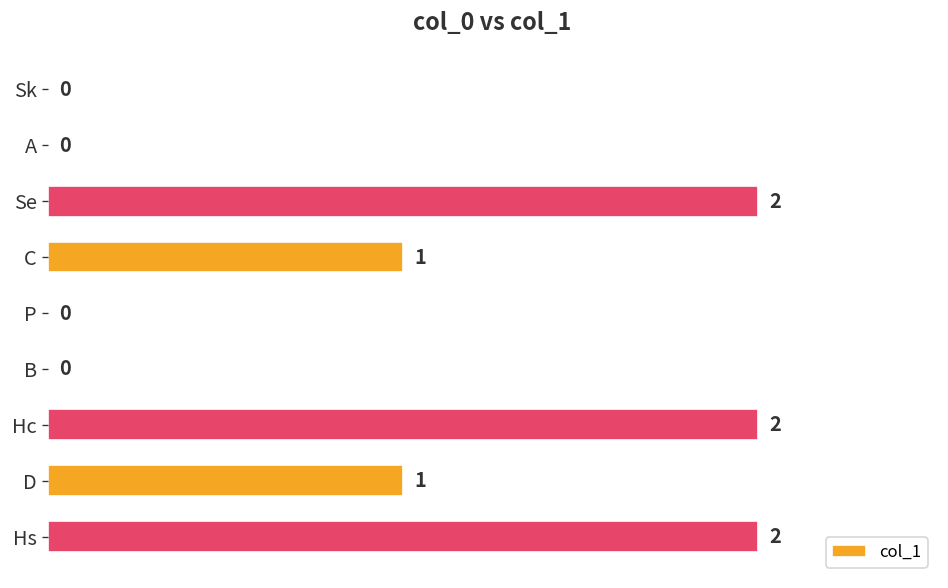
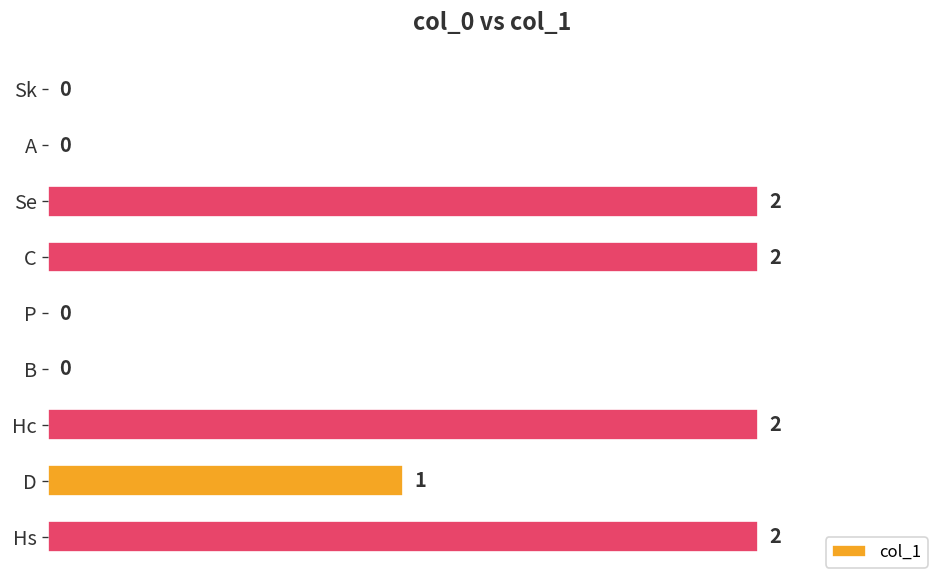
  {
    "Sk": 0,
    "A": 0,
    "Se": 2,
-   "C": 1,
+   "C": 2,
    "P": 0,
    "B": 0,
    "Hc": 2,
    "D": 1,
    "Hs": 2
  }
